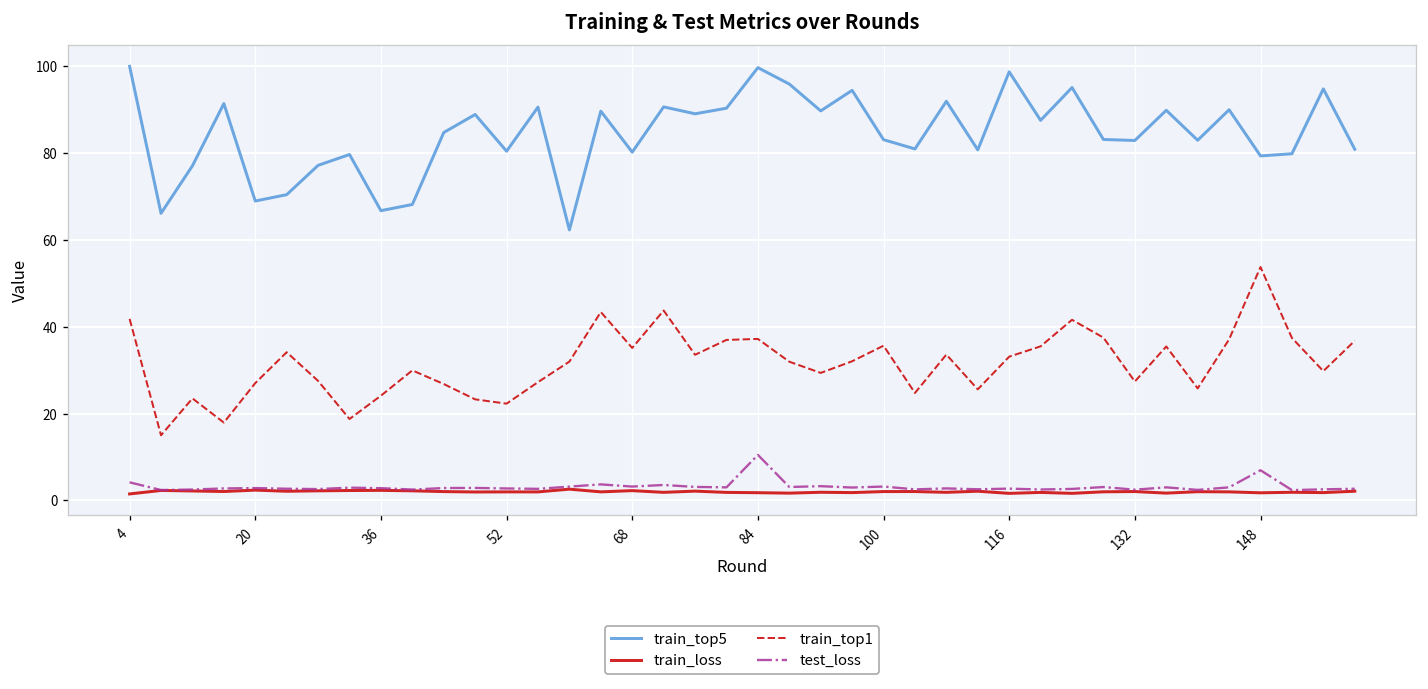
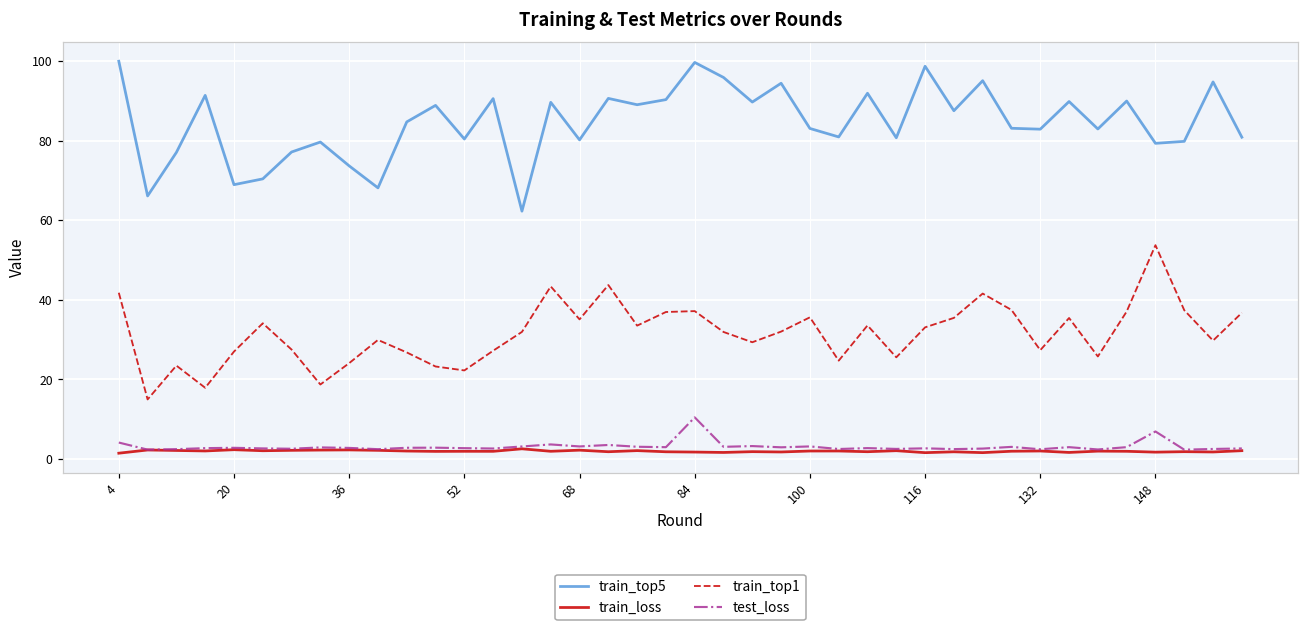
  {
    "train_top5": {
      "4": 100,
      "20": 69,
-     "36": 67,
+     "36": 74,
      "52": 80,
      "68": 80,
      "84": 100,
      "100": 83,
      "116": 99,
      "132": 83,
      "148": 79
    },
    "test_loss": {
      "4": 4,
      "52": 3,
      "68": 3,
      "84": 10,
      "100": 3,
      "116": 3,
      "148": 7
    }
  }
